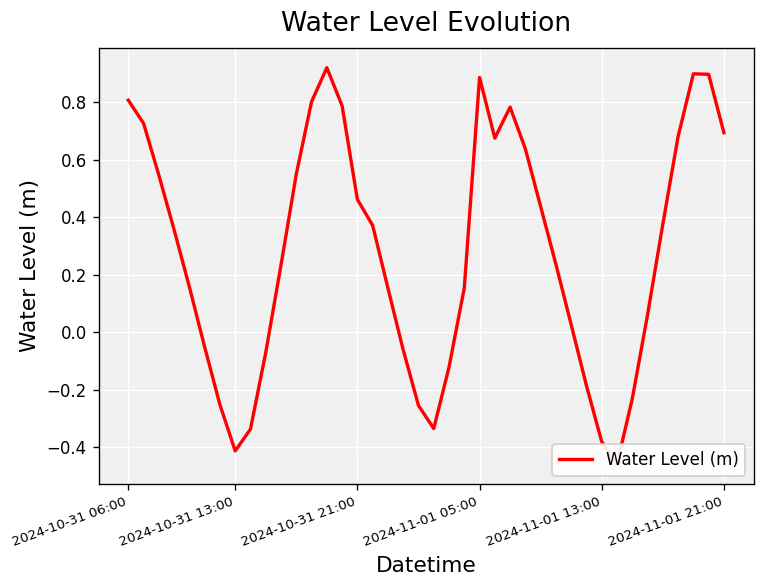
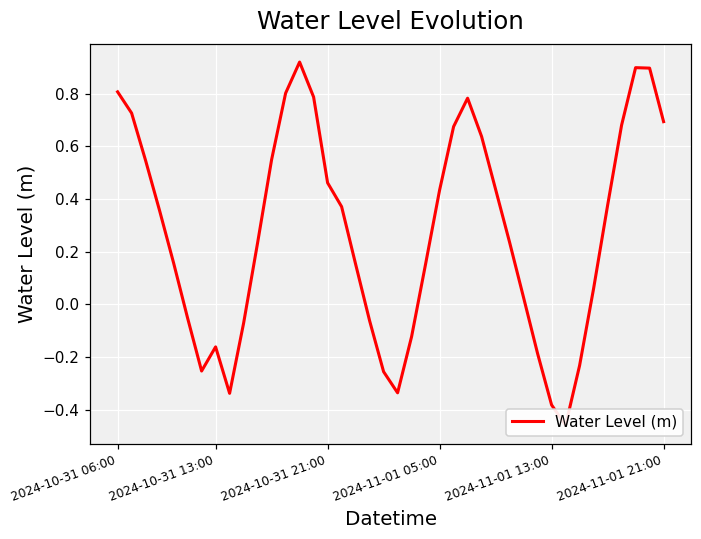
  {
    "2024-10-31 06:00": 0.81,
-   "2024-10-31 13:00": -0.41,
+   "2024-10-31 13:00": -0.16,
    "2024-10-31 21:00": 0.46,
-   "2024-11-01 05:00": 0.89,
+   "2024-11-01 05:00": 0.43,
    "2024-11-01 13:00": -0.38,
    "2024-11-01 21:00": 0.69
  }
